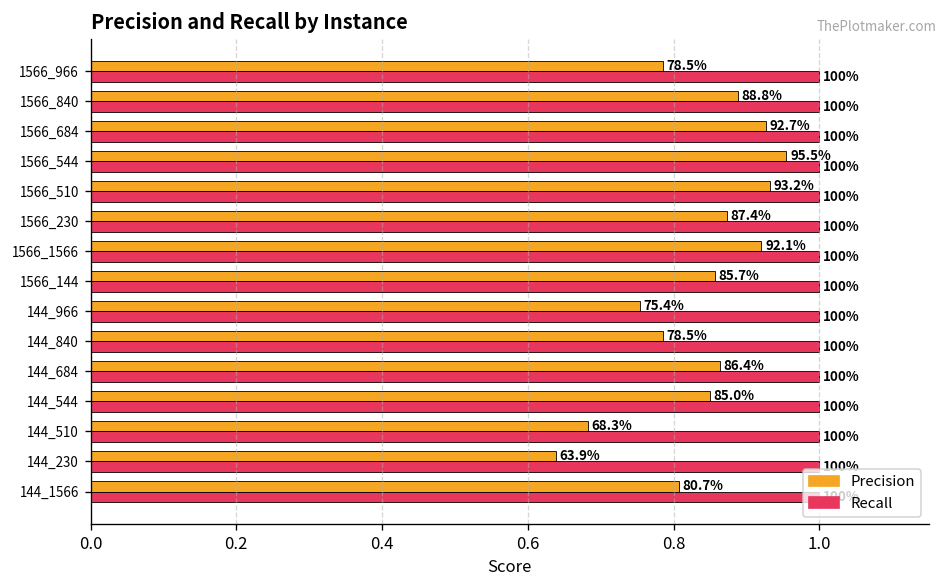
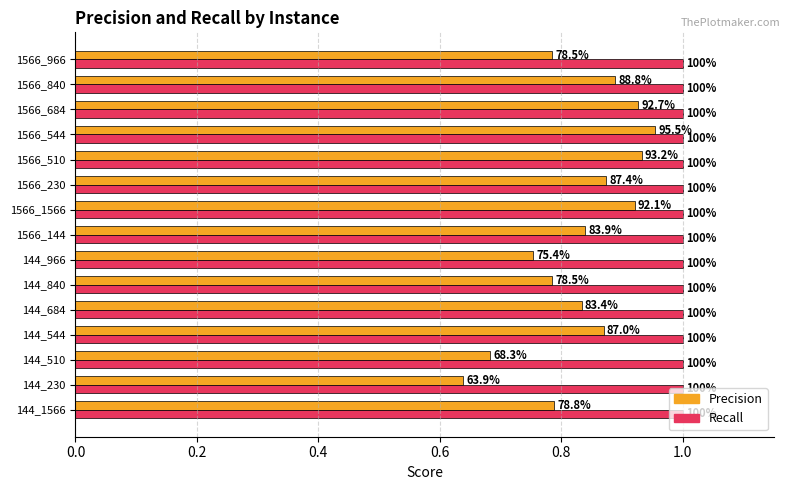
  {
    "Precision": {
      "1566_966": "78.5%",
      "1566_840": "88.8%",
      "1566_684": "92.7%",
      "1566_544": "95.5%",
      "1566_510": "93.2%",
      "1566_230": "87.4%",
      "1566_1566": "92.1%",
-     "1566_144": "85.7%",
+     "1566_144": "83.9%",
      "144_966": "75.4%",
      "144_840": "78.5%",
-     "144_684": "86.4%",
-     "144_544": "85.0%",
+     "144_684": "83.4%",
+     "144_544": "87.0%",
      "144_510": "68.3%",
      "144_230": "63.9%",
-     "144_1566": "80.7%"
+     "144_1566": "78.8%"
    },
    "Recall": {
      "1566_966": "100%",
      "1566_840": "100%",
      "1566_684": "100%",
      "1566_544": "100%",
      "1566_510": "100%",
      "1566_230": "100%",
      "1566_1566": "100%",
      "1566_144": "100%",
      "144_966": "100%",
      "144_840": "100%",
      "144_684": "100%",
      "144_544": "100%",
      "144_510": "100%"
    }
  }
